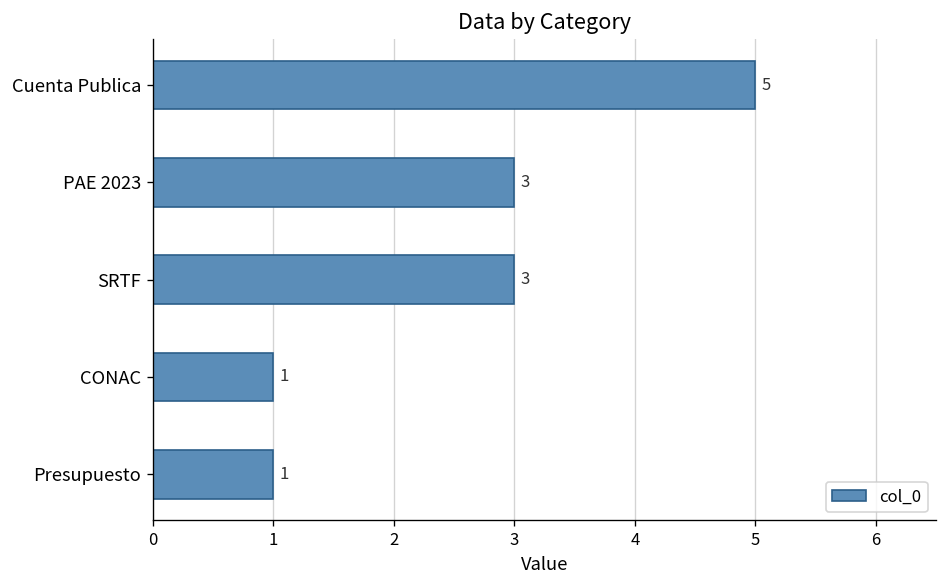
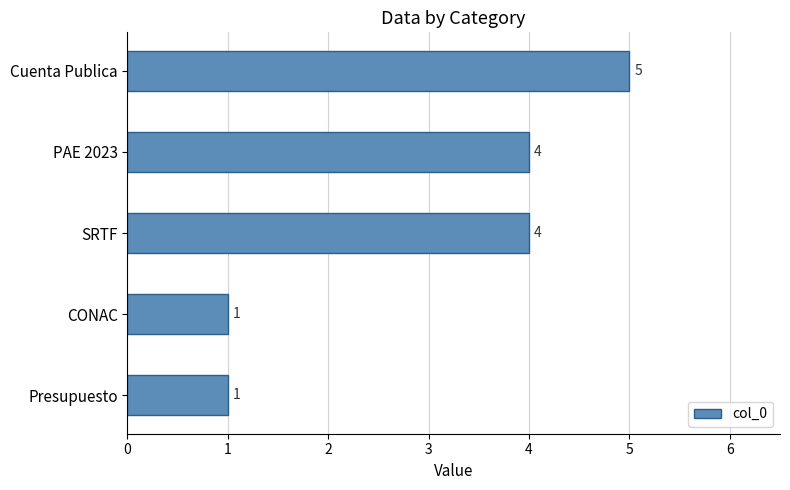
  {
    "Cuenta Publica": 5,
-   "PAE 2023": 3,
-   "SRTF": 3,
+   "PAE 2023": 4,
+   "SRTF": 4,
    "CONAC": 1,
    "Presupuesto": 1
  }
